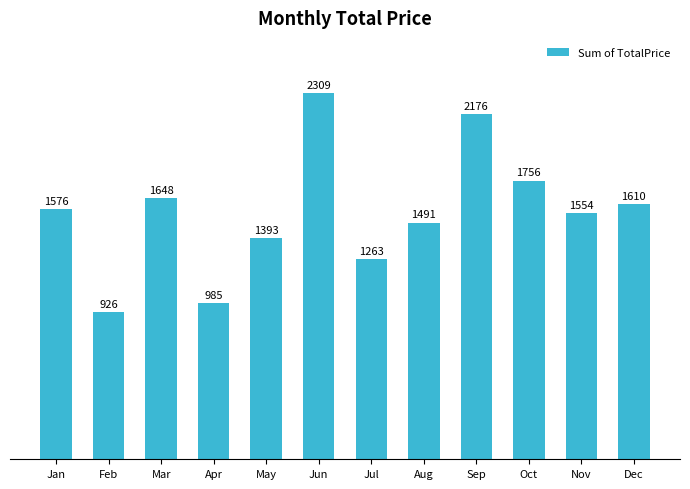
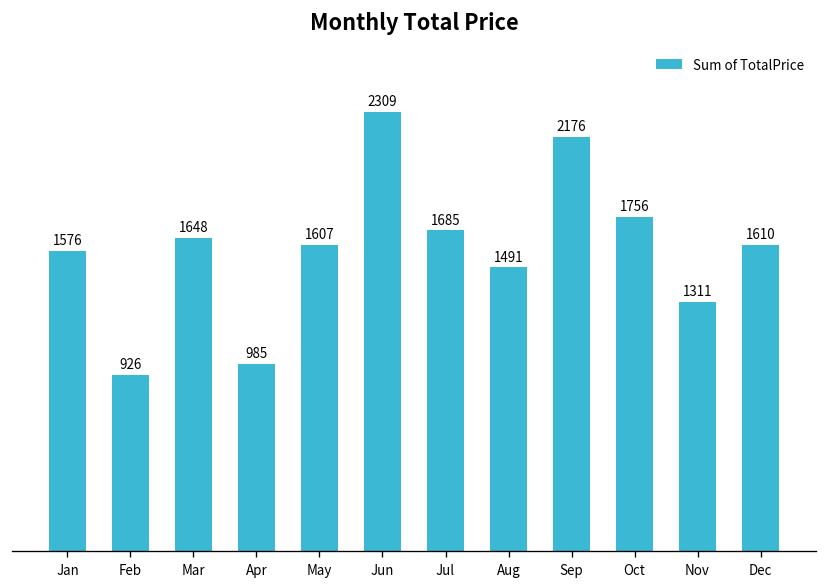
  {
    "Jan": 1576,
    "Feb": 926,
    "Mar": 1648,
    "Apr": 985,
-   "May": 1393,
+   "May": 1607,
    "Jun": 2309,
-   "Jul": 1263,
+   "Jul": 1685,
    "Aug": 1491,
    "Sep": 2176,
    "Oct": 1756,
-   "Nov": 1554,
+   "Nov": 1311,
    "Dec": 1610
  }
